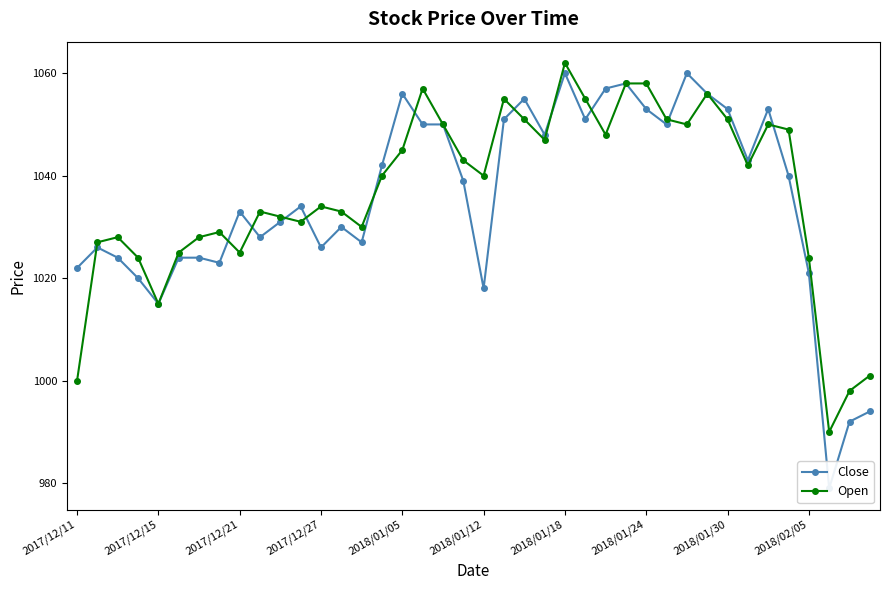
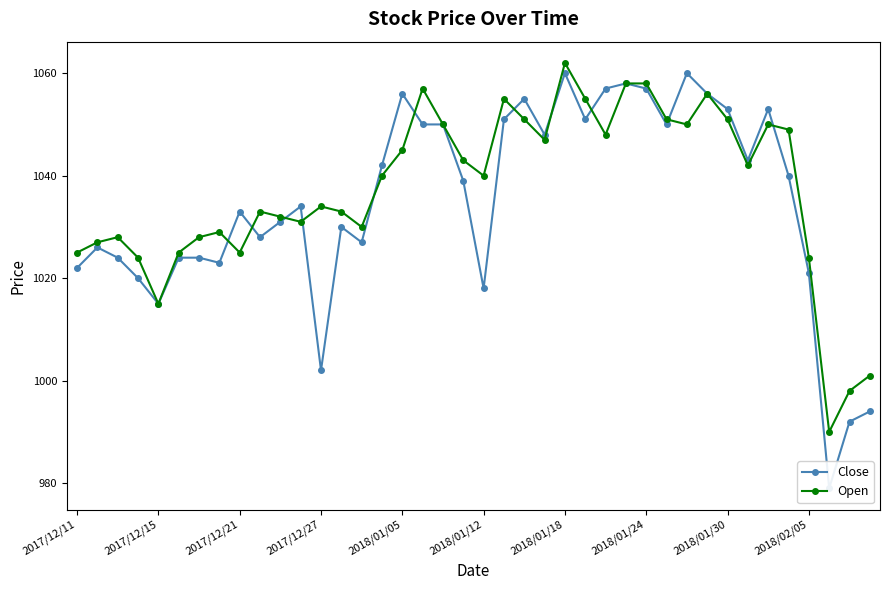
  {
    "Close": {
      "2017/12/11": 1022,
      "2017/12/21": 1033,
-     "2017/12/27": 1026,
+     "2017/12/27": 1002,
      "2018/01/05": 1056,
      "2018/01/12": 1018,
      "2018/01/18": 1060,
-     "2018/01/24": 1053,
+     "2018/01/24": 1057,
      "2018/01/30": 1053,
      "2018/02/05": 1021
    },
    "Open": {
-     "2017/12/11": 1000,
+     "2017/12/11": 1025,
      "2017/12/21": 1025,
      "2017/12/27": 1034,
      "2018/01/05": 1045,
      "2018/01/12": 1040,
      "2018/01/18": 1062,
      "2018/01/24": 1058,
      "2018/01/30": 1051,
      "2018/02/05": 1024
    }
  }
